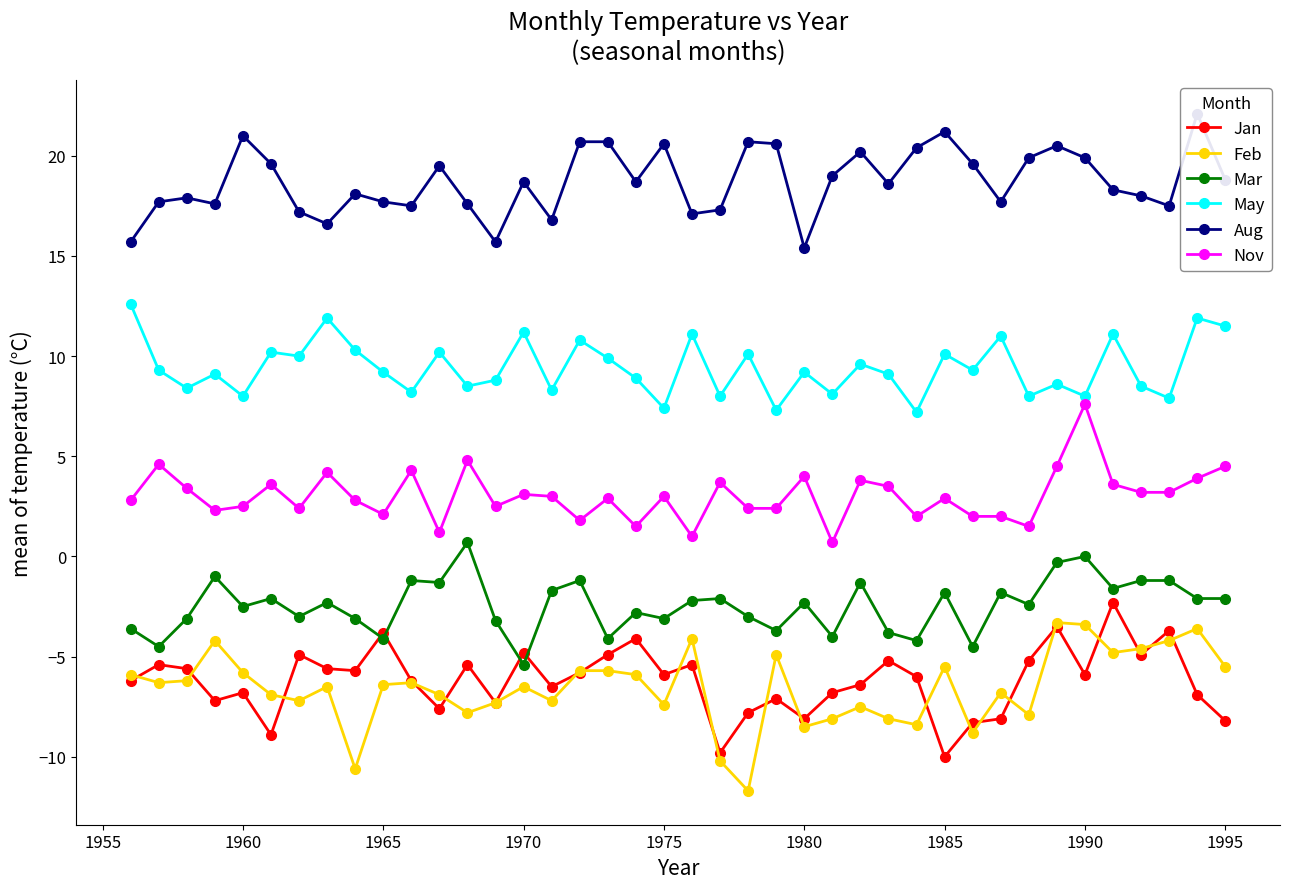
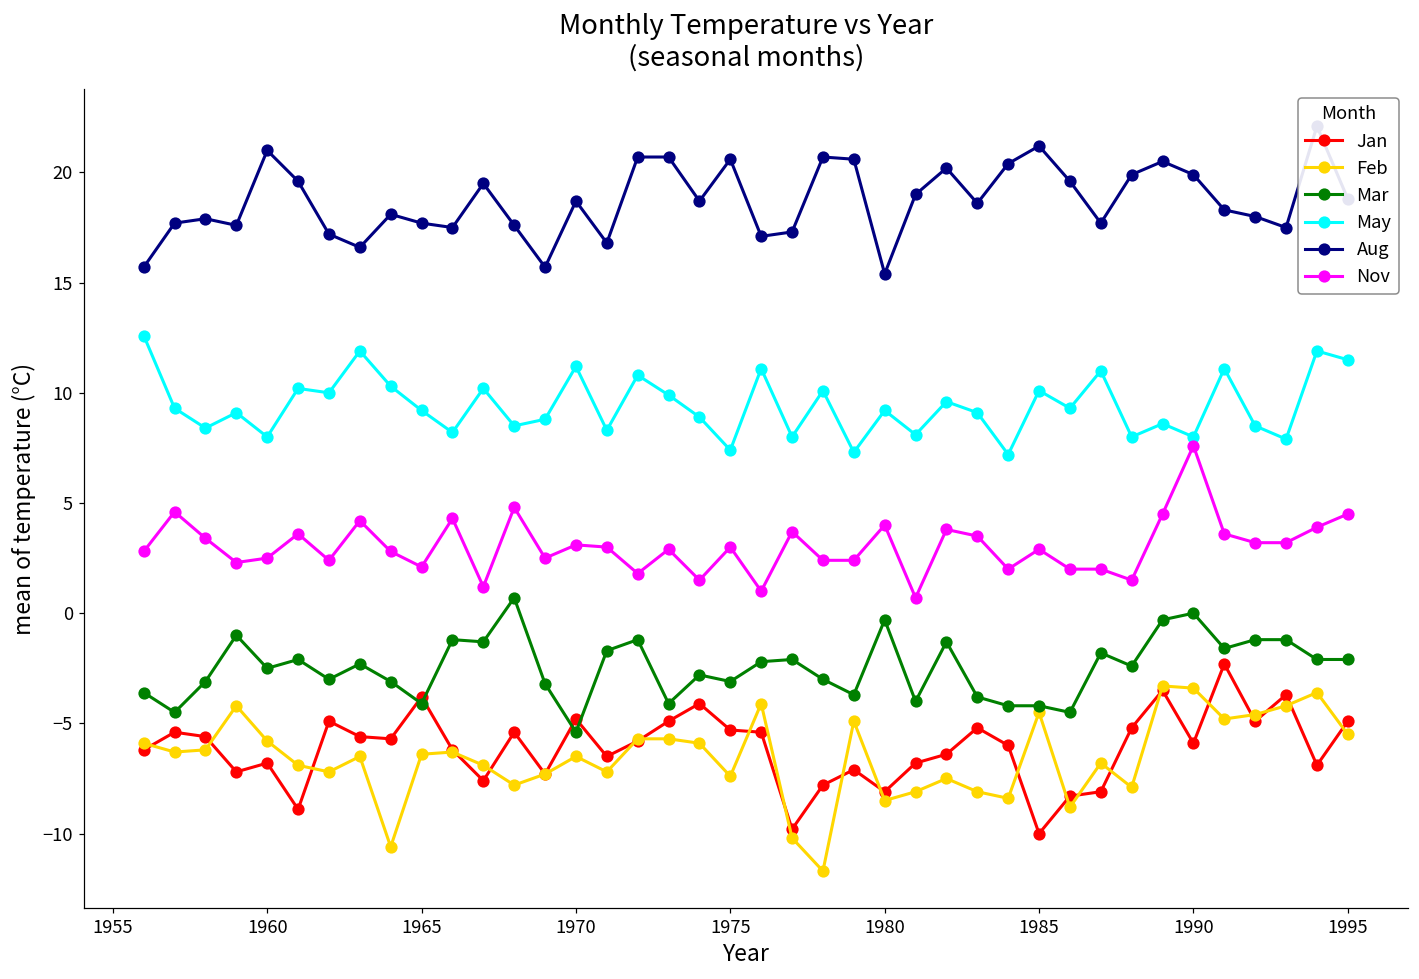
  {
    "Jan": {
      "1960": -6.8,
      "1965": -3.8,
      "1970": -4.8,
-     "1975": -5.9,
+     "1975": -5.3,
      "1980": -8.1,
      "1985": -10.0,
      "1990": -5.9,
-     "1995": -8.2
+     "1995": -4.9
    },
    "Feb": {
      "1960": -5.8,
      "1965": -6.4,
      "1970": -6.5,
      "1975": -7.4,
      "1980": -8.5,
-     "1985": -5.5,
+     "1985": -4.5,
      "1990": -3.4,
      "1995": -5.5
    },
    "Mar": {
      "1960": -2.5,
      "1965": -4.1,
      "1970": -5.4,
      "1975": -3.1,
-     "1980": -2.3,
-     "1985": -1.8,
+     "1980": -0.3,
+     "1985": -4.2,
      "1990": 0.0,
      "1995": -2.1
    },
    "May": {
      "1960": 8.0,
      "1965": 9.2,
      "1970": 11.2,
      "1975": 7.4,
      "1980": 9.2,
      "1985": 10.1,
      "1990": 8.0,
      "1995": 11.5
    },
    "Aug": {
      "1960": 21.0,
      "1965": 17.7,
      "1970": 18.7,
      "1975": 20.6,
      "1980": 15.4,
      "1985": 21.2,
      "1990": 19.9
    },
    "Nov": {
      "1960": 2.5,
      "1965": 2.1,
      "1970": 3.1,
      "1975": 3.0,
      "1980": 4.0,
      "1985": 2.9,
      "1990": 7.6,
      "1995": 4.5
    }
  }
